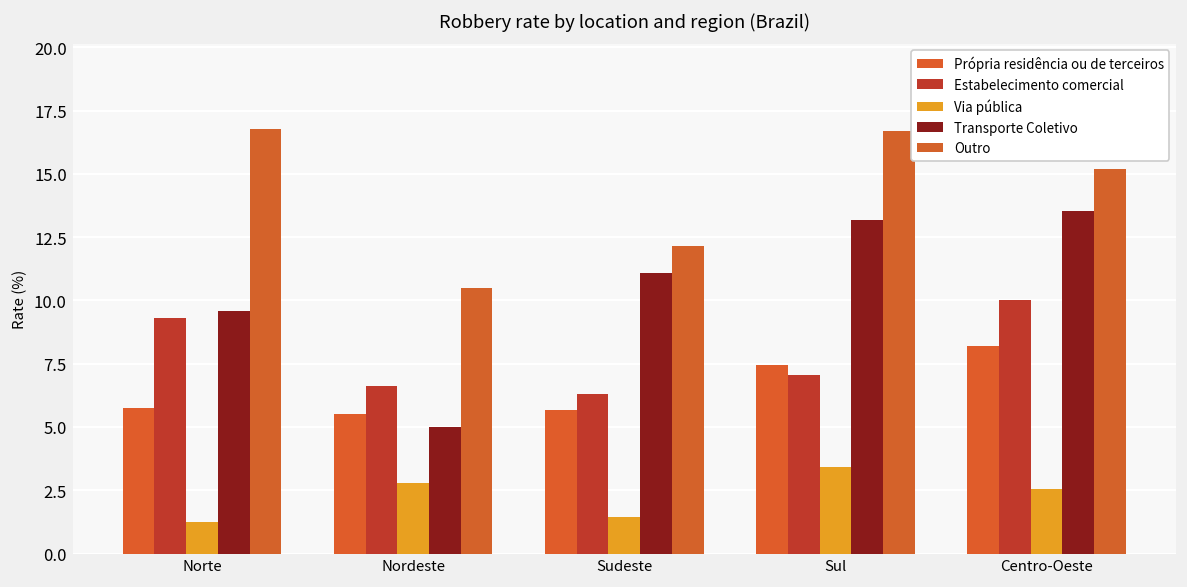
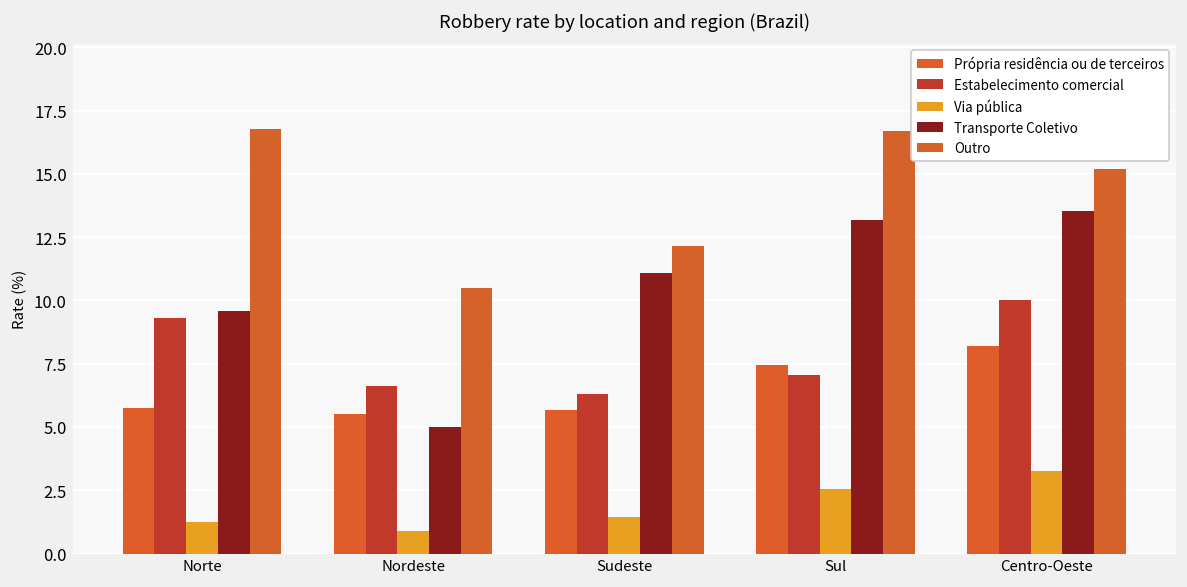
  {
    "Via pública": {
      "Norte": 1.3,
-     "Nordeste": 2.8,
+     "Nordeste": 0.9,
      "Sudeste": 1.4,
-     "Sul": 3.4,
-     "Centro-Oeste": 2.5
+     "Sul": 2.5,
+     "Centro-Oeste": 3.3
    },
    "Transporte Coletivo": {
      "Norte": 9.6,
      "Nordeste": 5.0,
      "Sudeste": 11.1,
      "Sul": 13.2,
      "Centro-Oeste": 13.5
    }
  }
